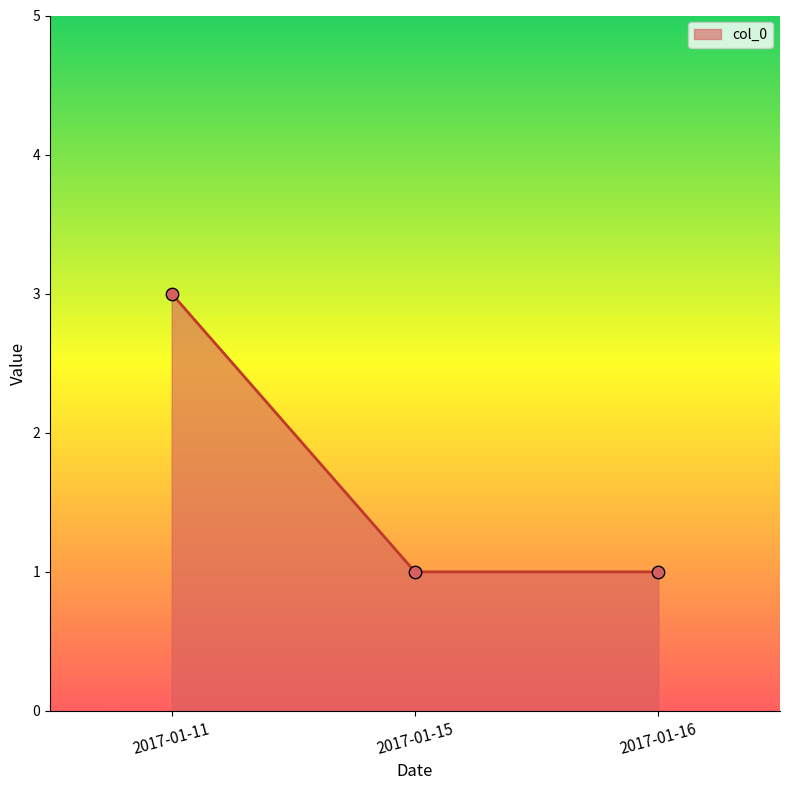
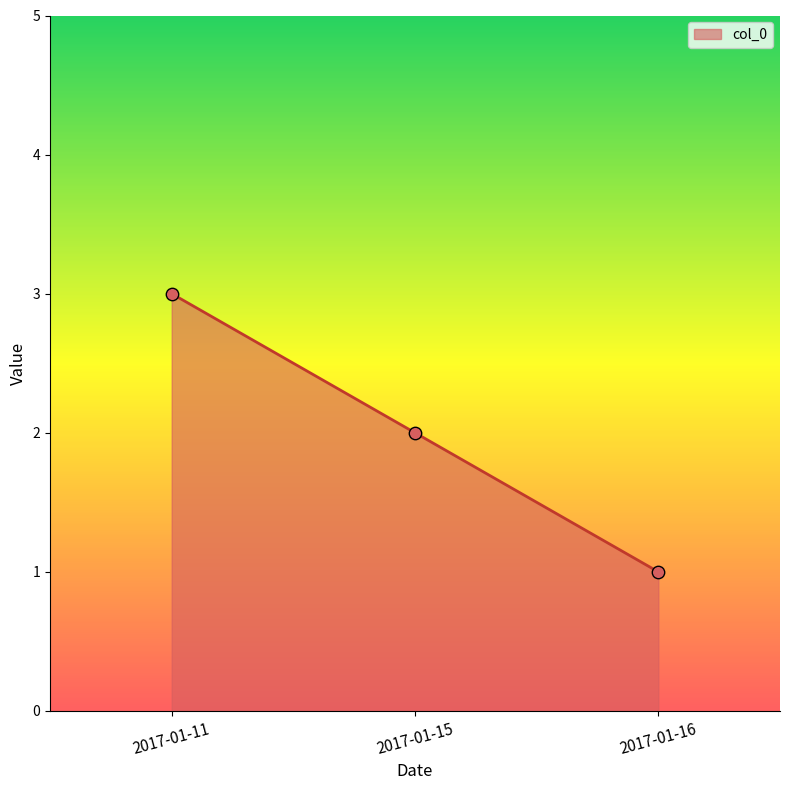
  {
    "2017-01-11": 3,
-   "2017-01-15": 1,
+   "2017-01-15": 2,
    "2017-01-16": 1
  }
